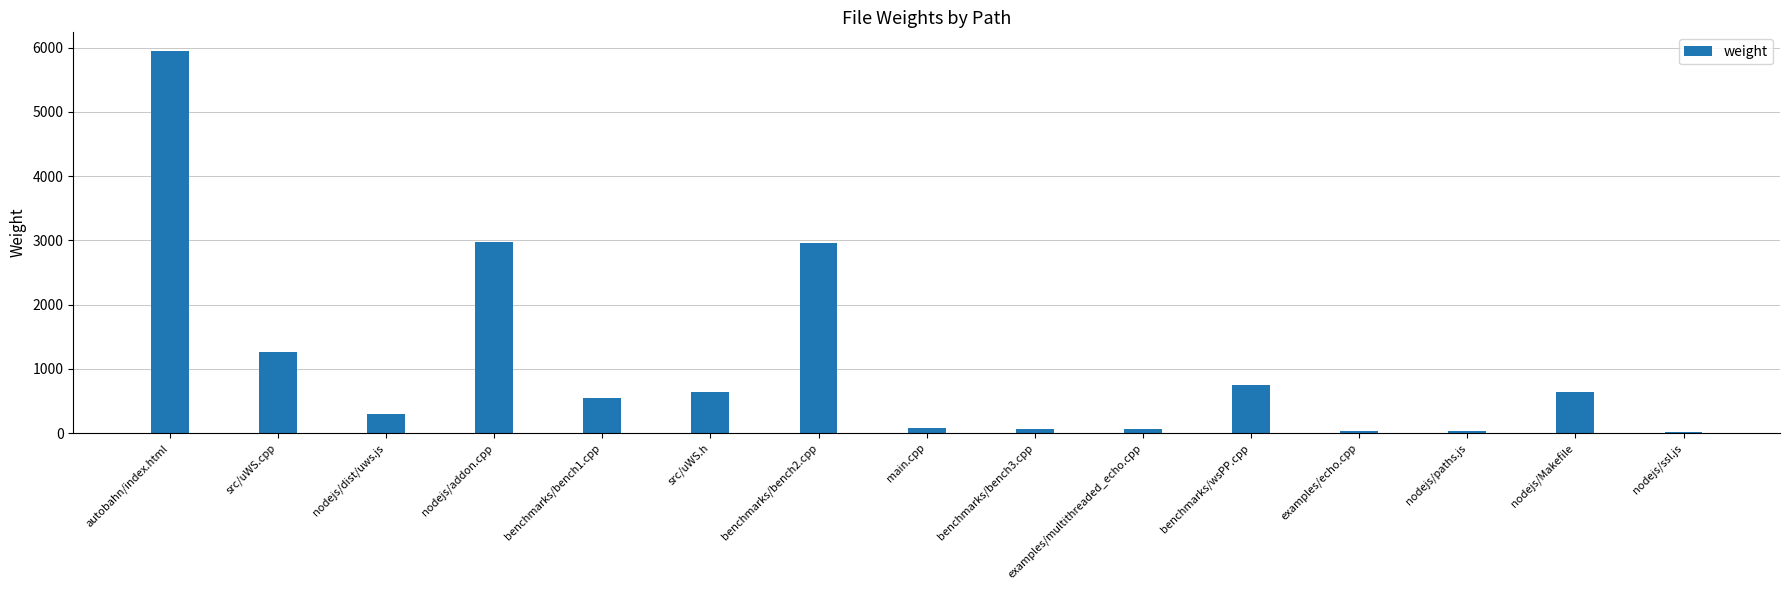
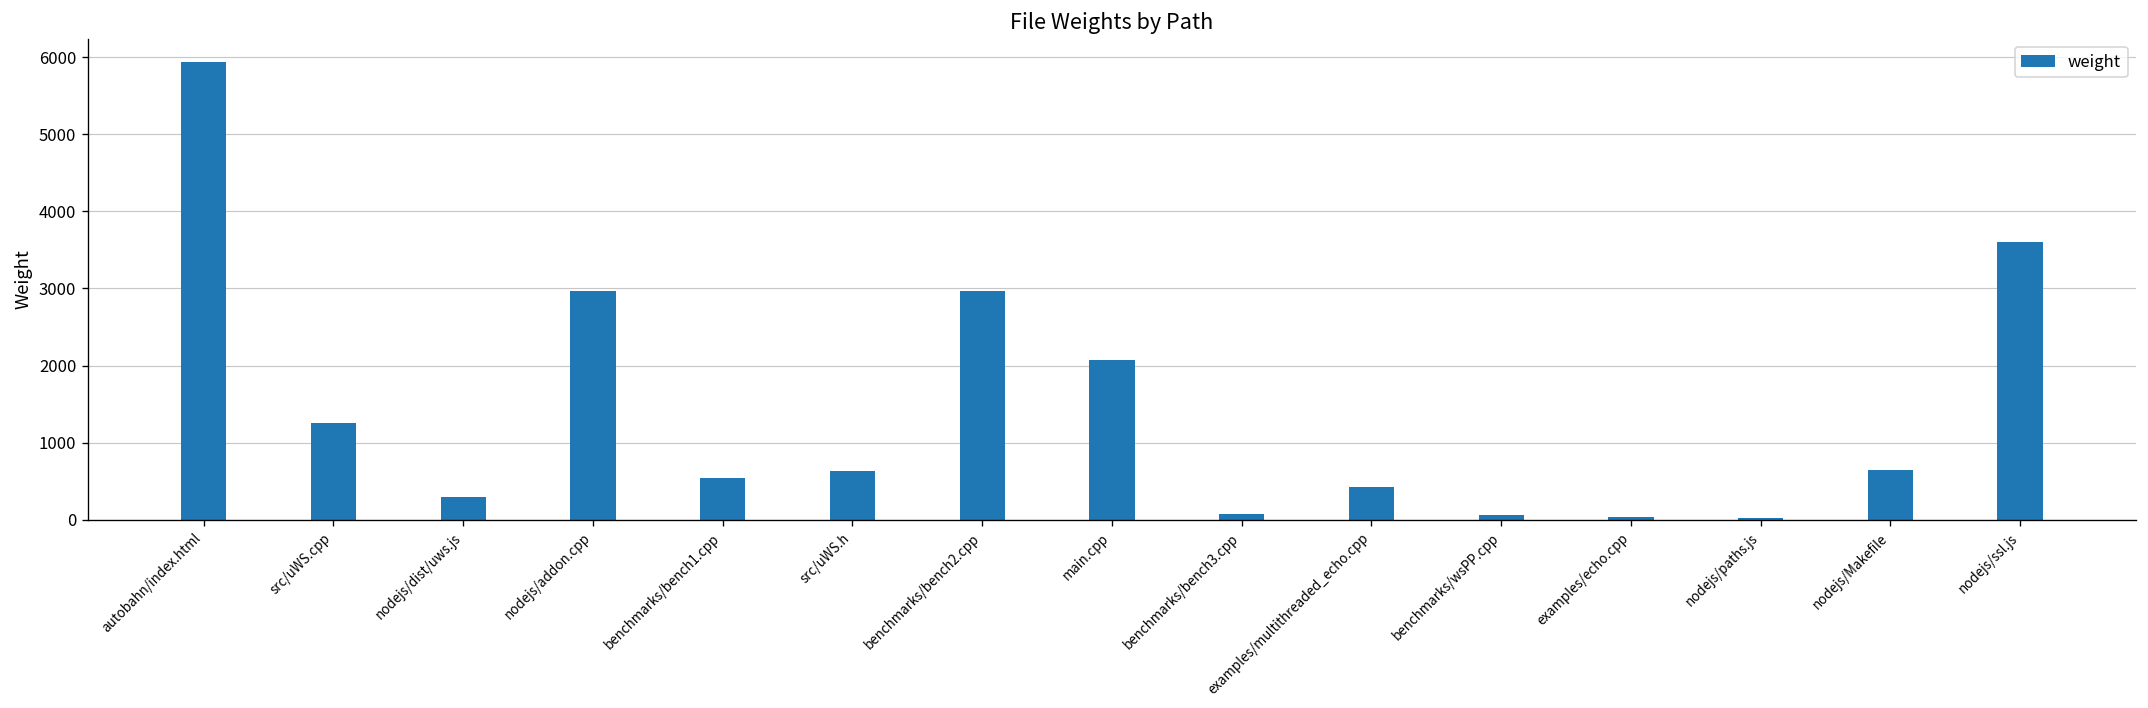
  {
    "autobahn/index.html": 5900,
    "src/uWS.cpp": 1300,
    "nodejs/dist/uws.js": 300,
    "nodejs/addon.cpp": 3000,
    "benchmarks/bench1.cpp": 500,
    "src/uWS.h": 600,
    "benchmarks/bench2.cpp": 3000,
-   "main.cpp": 100,
+   "main.cpp": 2100,
    "benchmarks/bench3.cpp": 100,
-   "examples/multithreaded_echo.cpp": 100,
-   "benchmarks/wsPP.cpp": 700,
+   "examples/multithreaded_echo.cpp": 400,
+   "benchmarks/wsPP.cpp": 100,
    "nodejs/Makefile": 600,
-   "nodejs/ssl.js": 0
+   "nodejs/ssl.js": 3600
  }
